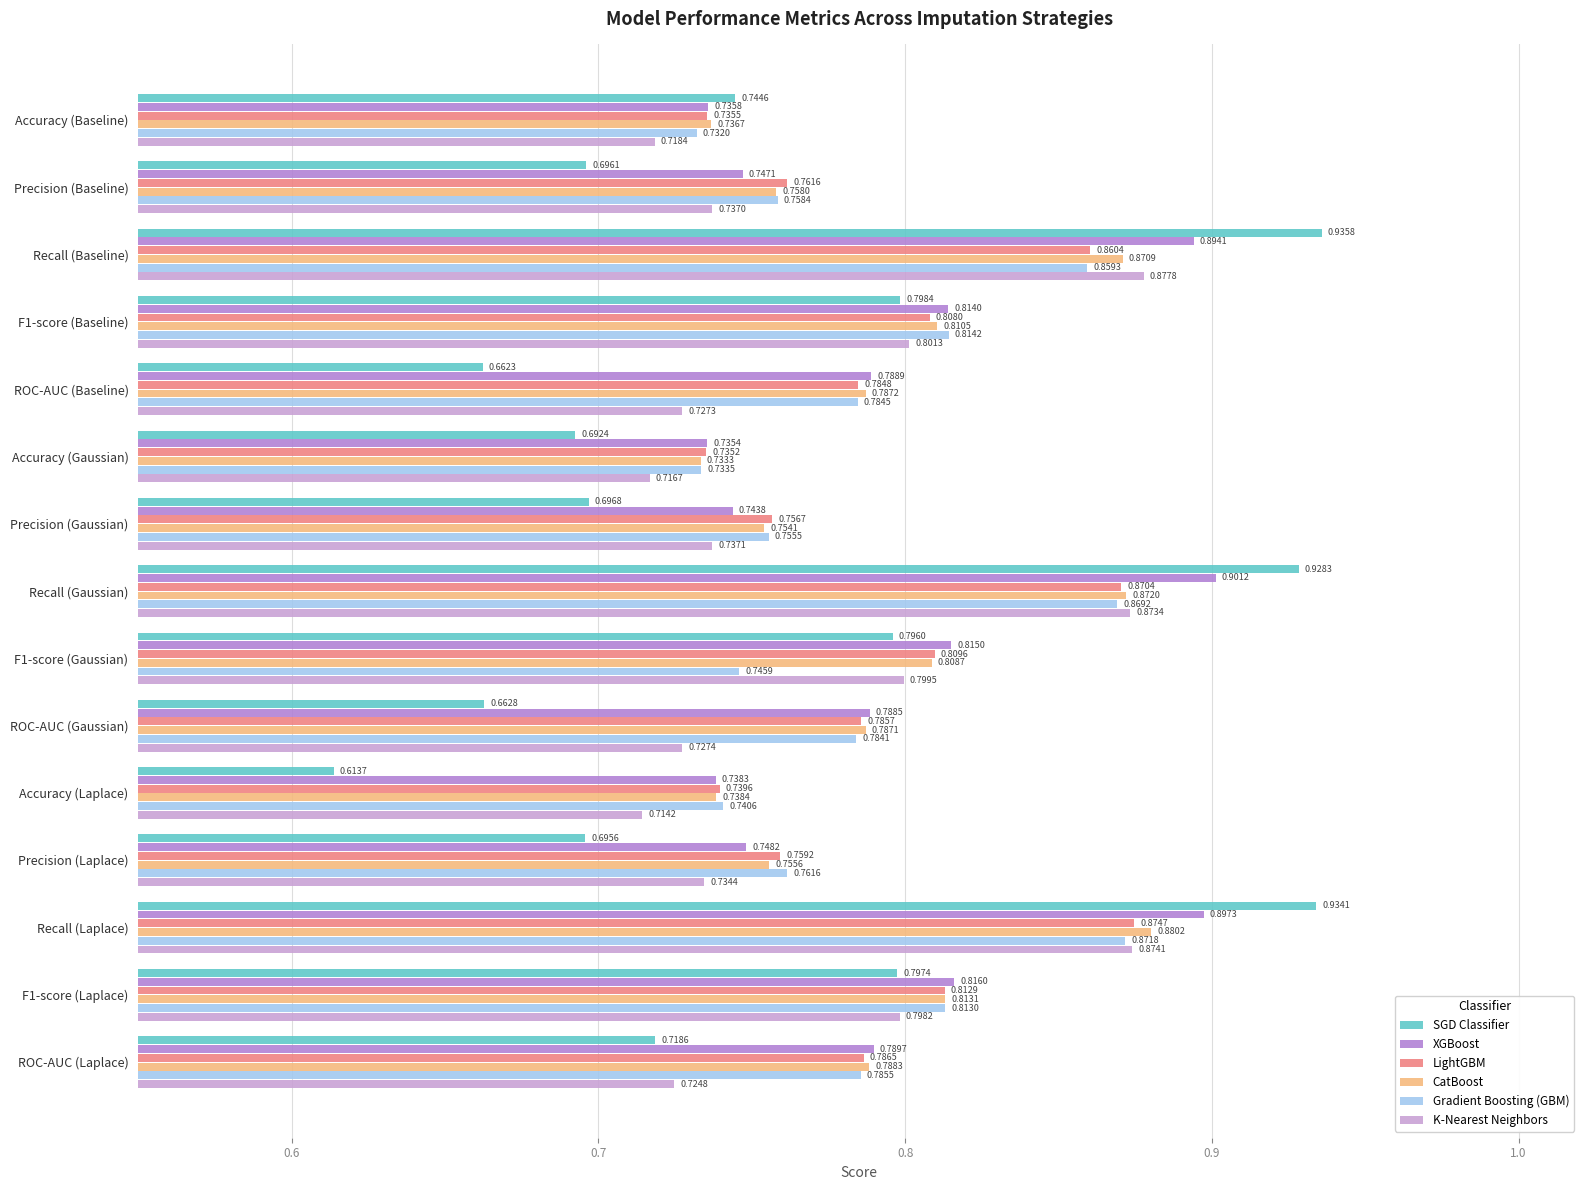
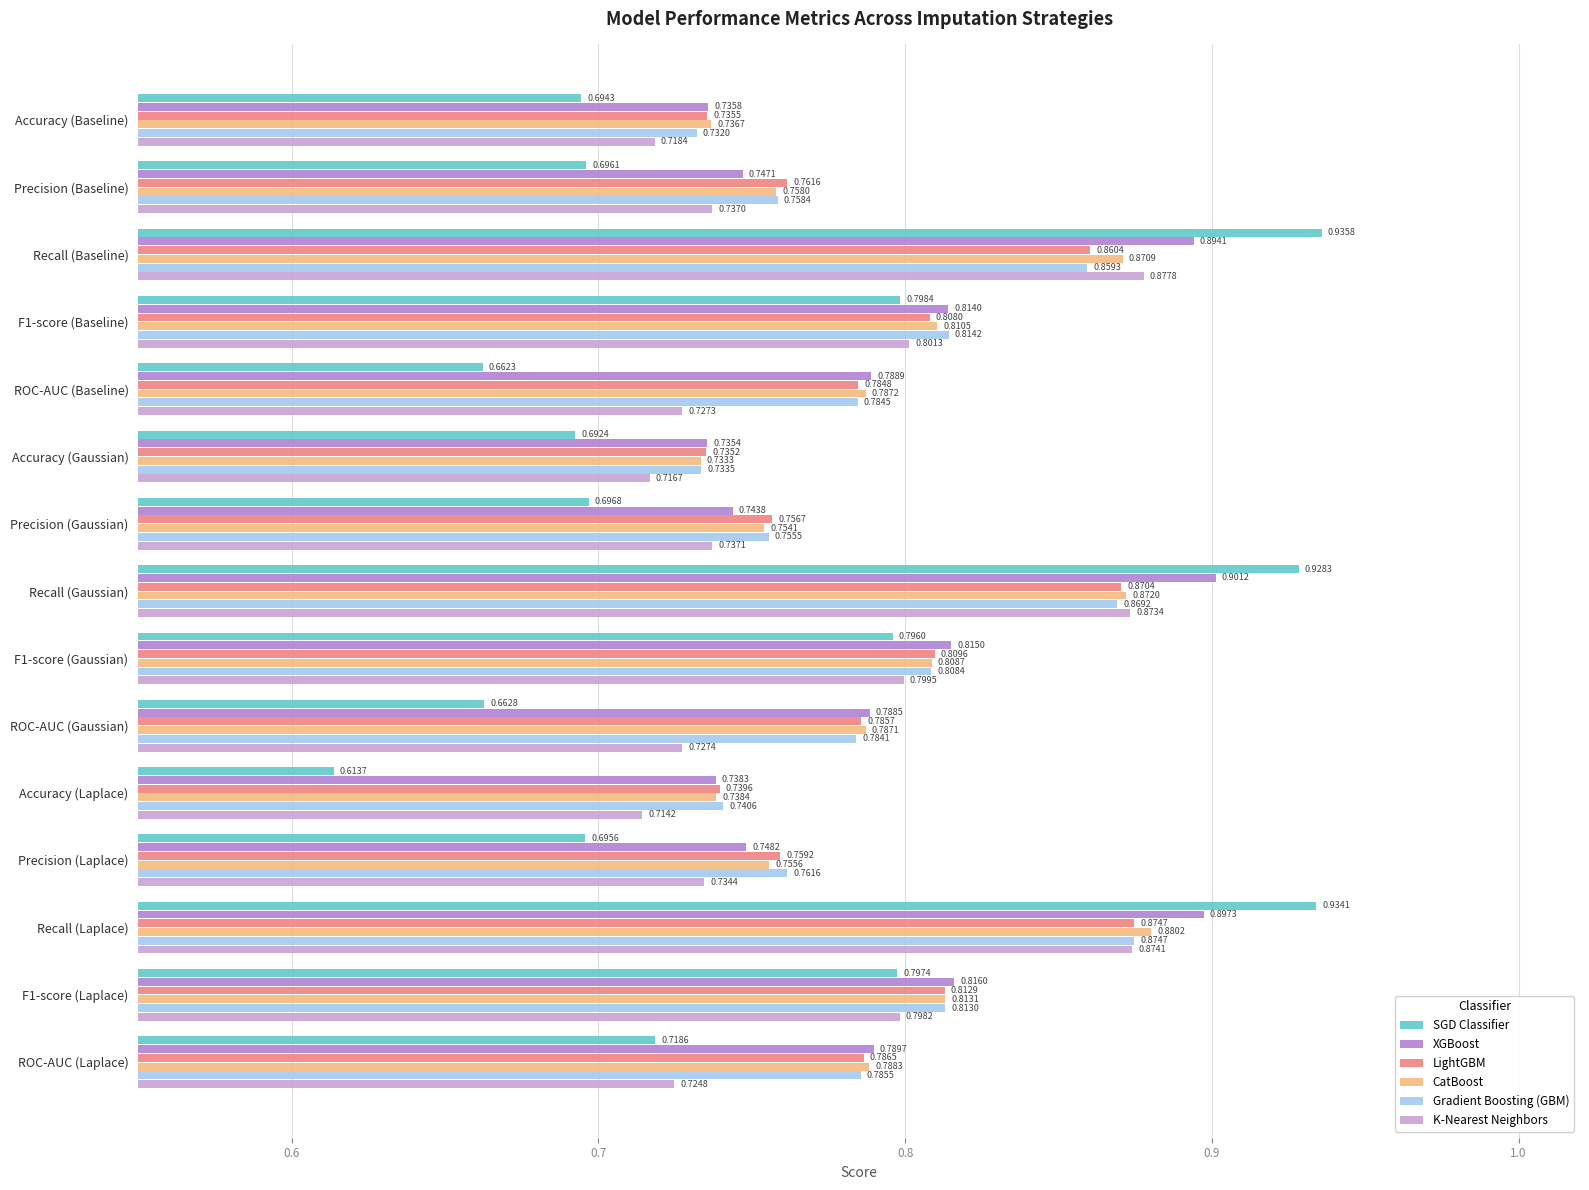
  {
    "SGD Classifier": {
-     "Accuracy (Baseline)": 0.7446,
+     "Accuracy (Baseline)": 0.6943,
      "Precision (Baseline)": 0.6961,
      "Recall (Baseline)": 0.9358,
      "F1-score (Baseline)": 0.7984,
      "ROC-AUC (Baseline)": 0.6623,
      "Accuracy (Gaussian)": 0.6924,
      "Precision (Gaussian)": 0.6968,
      "Recall (Gaussian)": 0.9283,
      "F1-score (Gaussian)": 0.7960,
      "ROC-AUC (Gaussian)": 0.6628,
      "Accuracy (Laplace)": 0.6137,
      "Precision (Laplace)": 0.6956,
      "Recall (Laplace)": 0.9341,
      "F1-score (Laplace)": 0.7974,
      "ROC-AUC (Laplace)": 0.7186
    },
    "Gradient Boosting (GBM)": {
      "Accuracy (Baseline)": 0.7320,
      "Precision (Baseline)": 0.7584,
      "Recall (Baseline)": 0.8593,
      "F1-score (Baseline)": 0.8142,
      "ROC-AUC (Baseline)": 0.7845,
      "Accuracy (Gaussian)": 0.7335,
      "Precision (Gaussian)": 0.7555,
      "Recall (Gaussian)": 0.8692,
-     "F1-score (Gaussian)": 0.7459,
+     "F1-score (Gaussian)": 0.8084,
      "ROC-AUC (Gaussian)": 0.7841,
      "Accuracy (Laplace)": 0.7406,
      "Precision (Laplace)": 0.7616,
-     "Recall (Laplace)": 0.8718,
+     "Recall (Laplace)": 0.8747,
      "F1-score (Laplace)": 0.8130,
      "ROC-AUC (Laplace)": 0.7855
    }
  }
